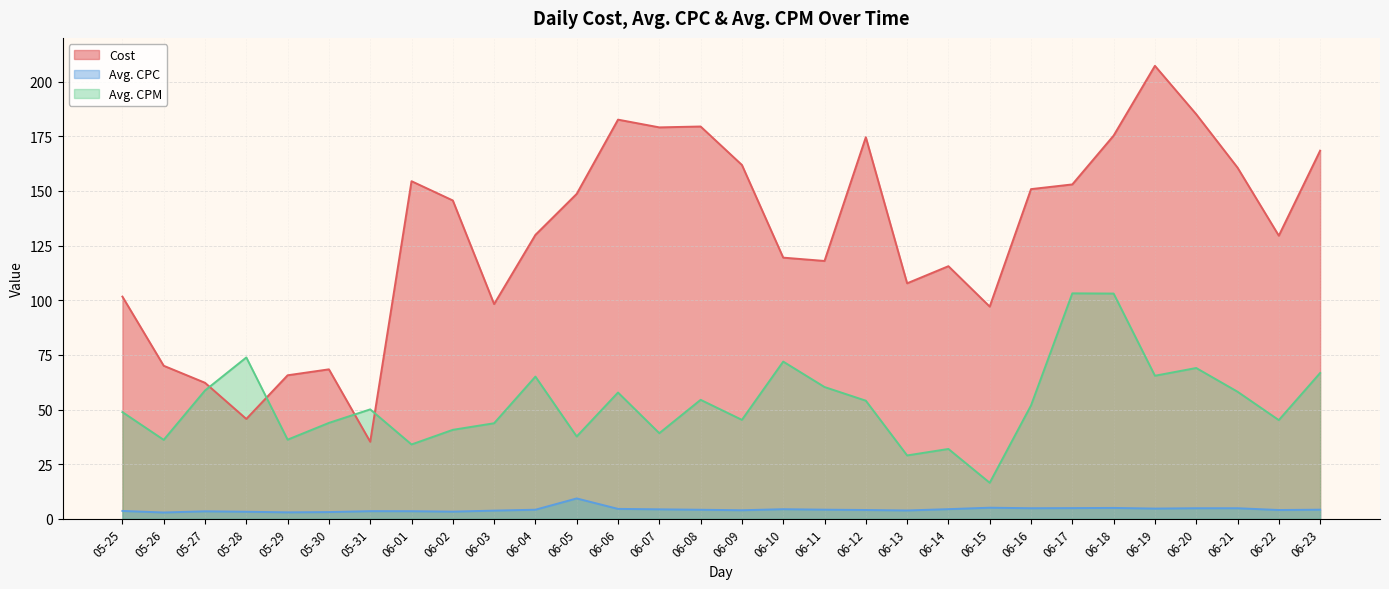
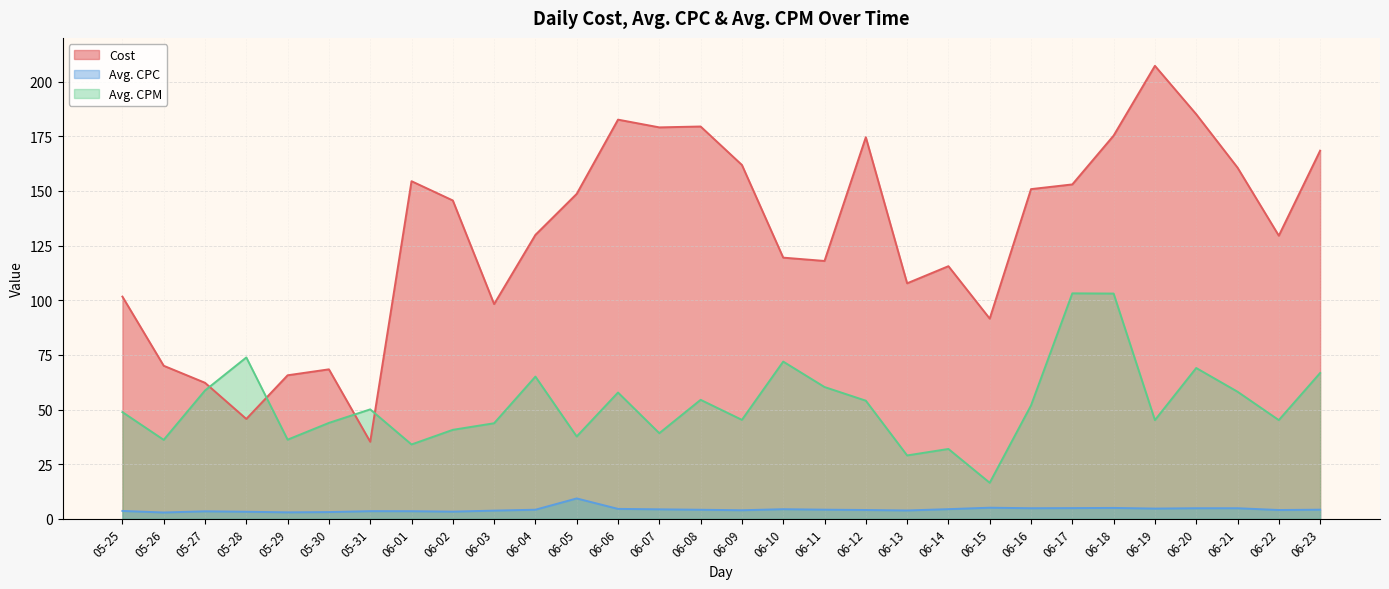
  {
    "Cost": {
      "05-25": 102,
      "05-26": 70,
      "05-27": 62,
      "05-28": 46,
      "05-29": 66,
      "05-30": 68,
      "05-31": 35,
      "06-01": 154,
      "06-02": 146,
      "06-03": 98,
      "06-04": 130,
      "06-05": 149,
      "06-06": 183,
      "06-07": 179,
      "06-08": 179,
      "06-09": 162,
      "06-10": 119,
      "06-11": 118,
      "06-12": 175,
      "06-13": 108,
      "06-14": 116,
-     "06-15": 97,
+     "06-15": 92,
      "06-16": 151,
      "06-17": 153,
      "06-18": 175,
      "06-19": 207,
      "06-20": 185,
      "06-21": 161,
      "06-22": 130,
      "06-23": 168
    },
    "Avg. CPC": {
      "05-25": 4,
      "05-26": 3,
      "05-27": 3,
      "05-28": 3,
      "05-29": 3,
      "05-30": 3,
      "05-31": 4,
      "06-01": 4,
      "06-02": 3,
      "06-03": 4,
      "06-04": 4,
      "06-05": 9,
      "06-06": 5,
      "06-07": 4,
      "06-08": 4,
      "06-09": 4,
      "06-10": 4,
      "06-11": 4,
      "06-12": 4,
      "06-13": 4,
      "06-14": 4,
      "06-15": 5,
      "06-16": 5,
      "06-17": 5,
      "06-18": 5,
      "06-19": 5,
      "06-20": 5,
      "06-21": 5,
      "06-22": 4,
      "06-23": 4
    },
    "Avg. CPM": {
      "05-25": 49,
      "05-26": 36,
      "05-27": 59,
      "05-28": 74,
      "05-29": 36,
      "05-30": 44,
      "05-31": 50,
      "06-01": 34,
      "06-02": 41,
      "06-03": 44,
      "06-04": 65,
      "06-05": 38,
      "06-06": 58,
      "06-07": 39,
      "06-08": 54,
      "06-09": 45,
      "06-10": 72,
      "06-11": 60,
      "06-12": 54,
      "06-13": 29,
      "06-14": 32,
      "06-15": 17,
      "06-16": 52,
      "06-17": 103,
      "06-18": 103,
-     "06-19": 65,
+     "06-19": 45,
      "06-20": 69,
      "06-21": 58,
      "06-22": 45,
      "06-23": 67
    }
  }
